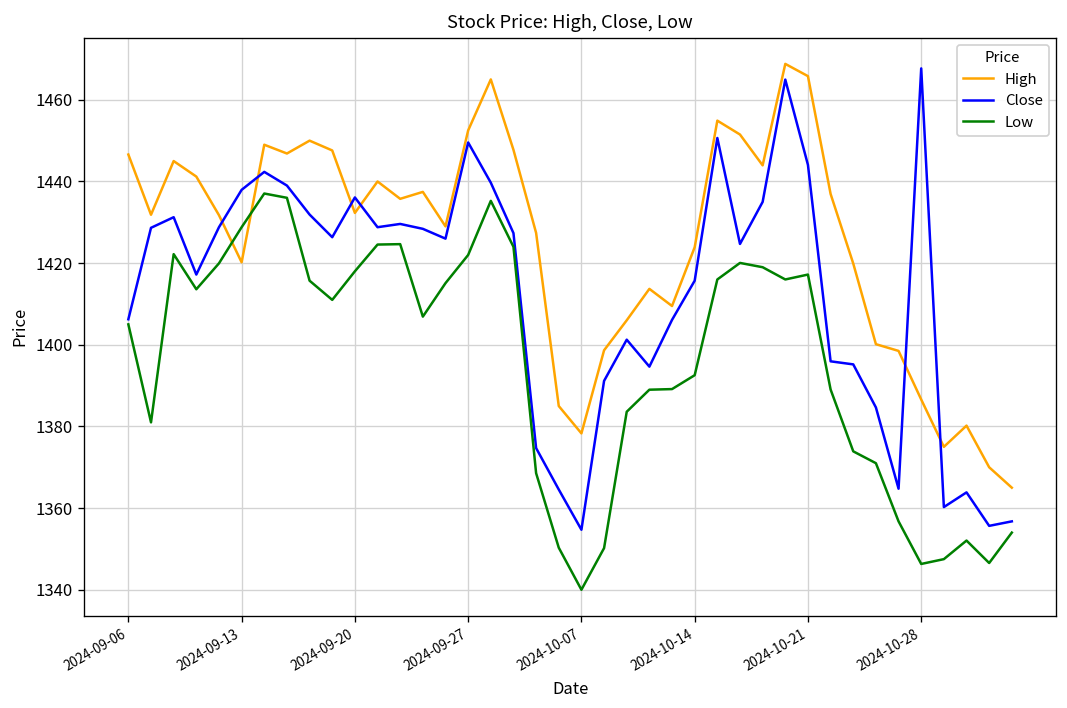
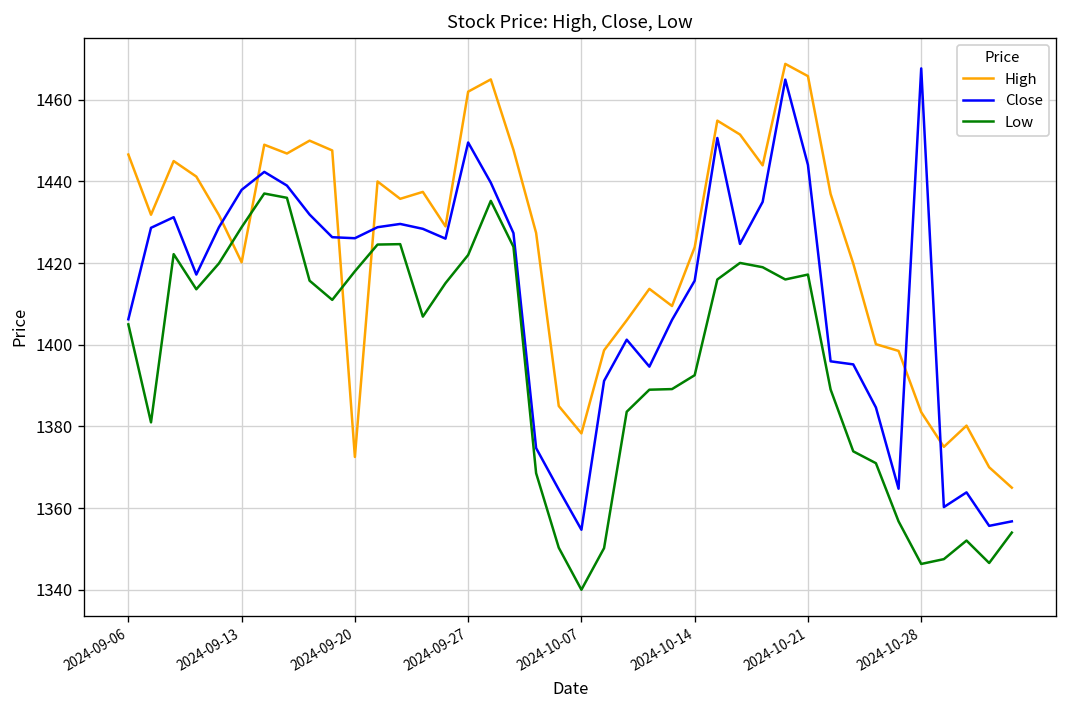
  {
    "High": {
      "2024-09-06": 1447,
      "2024-09-13": 1420,
-     "2024-09-20": 1432,
-     "2024-09-27": 1453,
+     "2024-09-20": 1373,
+     "2024-09-27": 1462,
      "2024-10-07": 1378,
      "2024-10-14": 1424,
      "2024-10-21": 1466,
-     "2024-10-28": 1387
+     "2024-10-28": 1384
    },
    "Close": {
      "2024-09-06": 1406,
      "2024-09-13": 1438,
-     "2024-09-20": 1436,
+     "2024-09-20": 1426,
      "2024-09-27": 1450,
      "2024-10-07": 1355,
      "2024-10-14": 1416,
      "2024-10-21": 1444,
      "2024-10-28": 1468
    },
    "Low": {
      "2024-09-06": 1405,
      "2024-09-13": 1429,
      "2024-09-20": 1418,
      "2024-09-27": 1422,
      "2024-10-07": 1340,
      "2024-10-14": 1393,
      "2024-10-21": 1417,
      "2024-10-28": 1346
    }
  }
